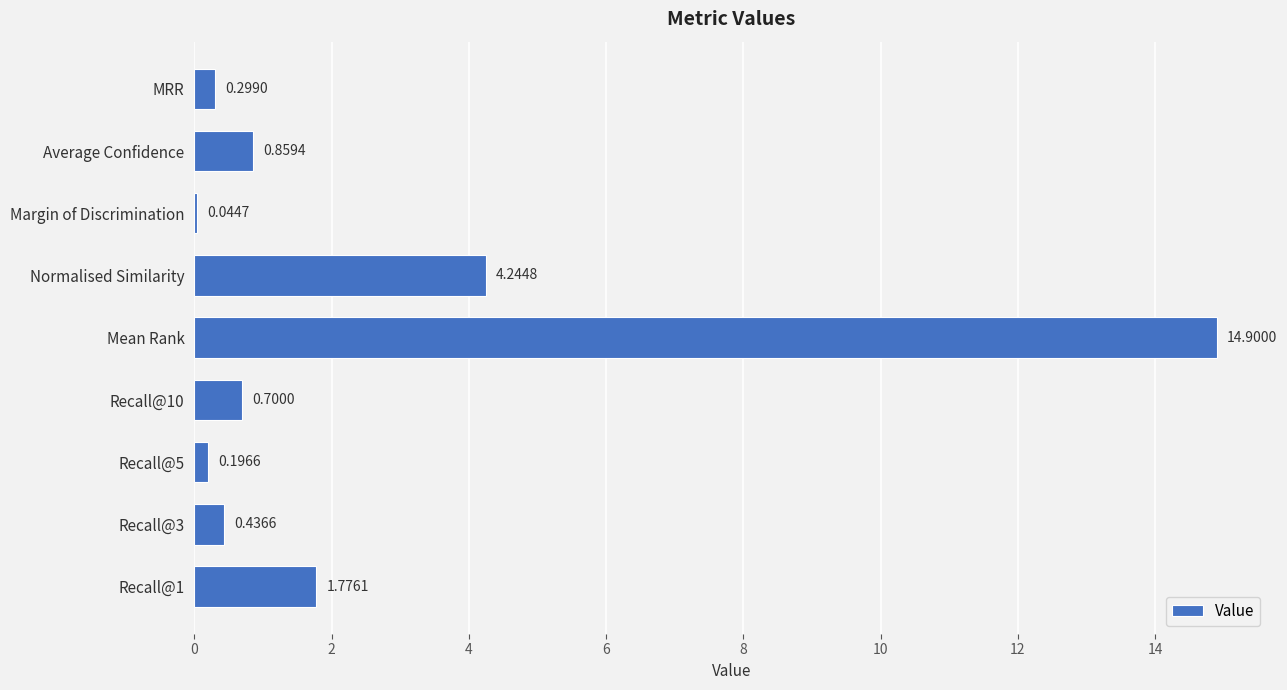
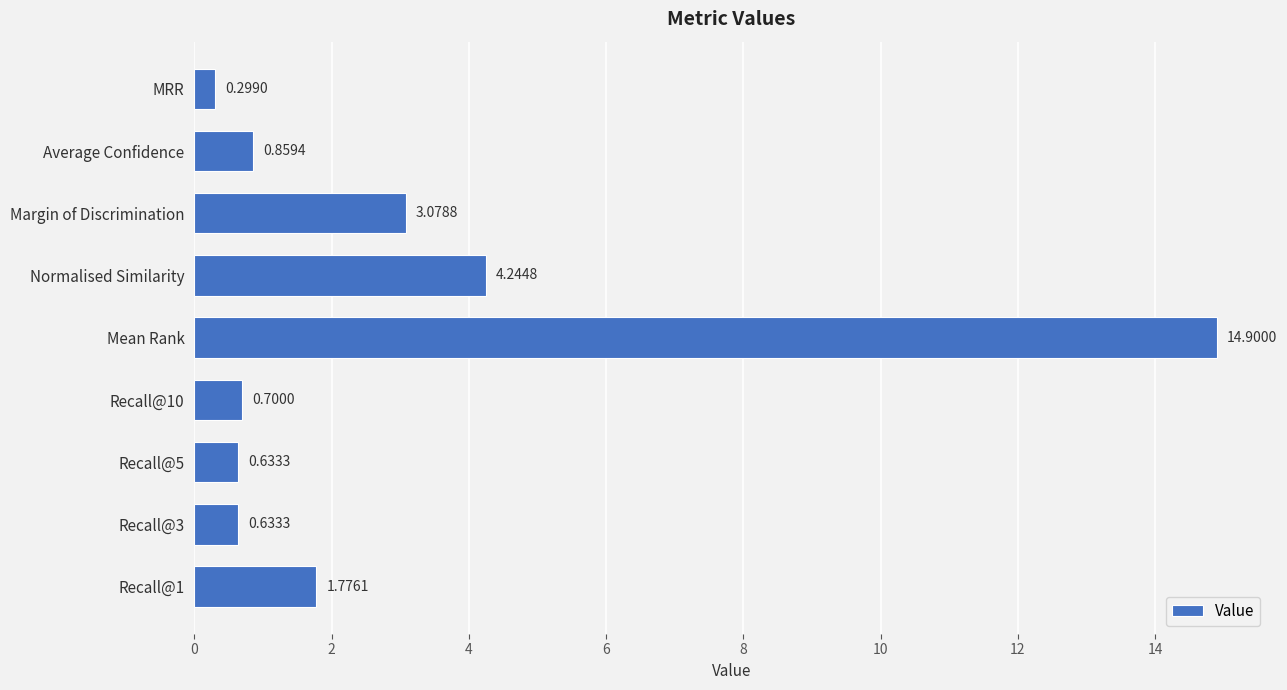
  {
    "MRR": 0.2990,
    "Average Confidence": 0.8594,
-   "Margin of Discrimination": 0.0447,
+   "Margin of Discrimination": 3.0788,
    "Normalised Similarity": 4.2448,
    "Mean Rank": 14.9000,
    "Recall@10": 0.7000,
-   "Recall@5": 0.1966,
-   "Recall@3": 0.4366,
+   "Recall@5": 0.6333,
+   "Recall@3": 0.6333,
    "Recall@1": 1.7761
  }
